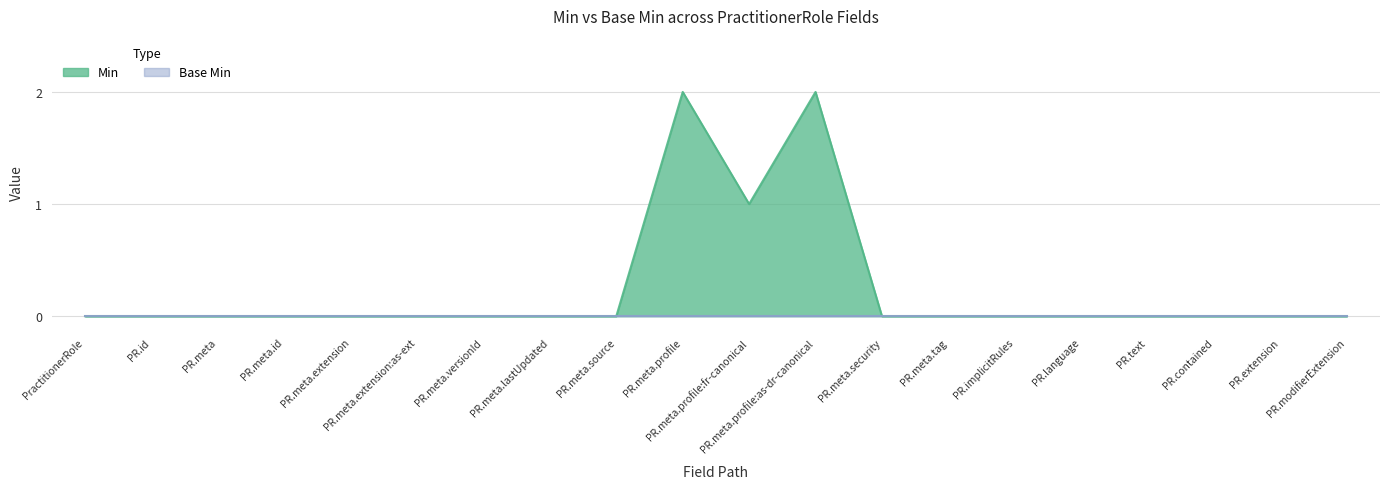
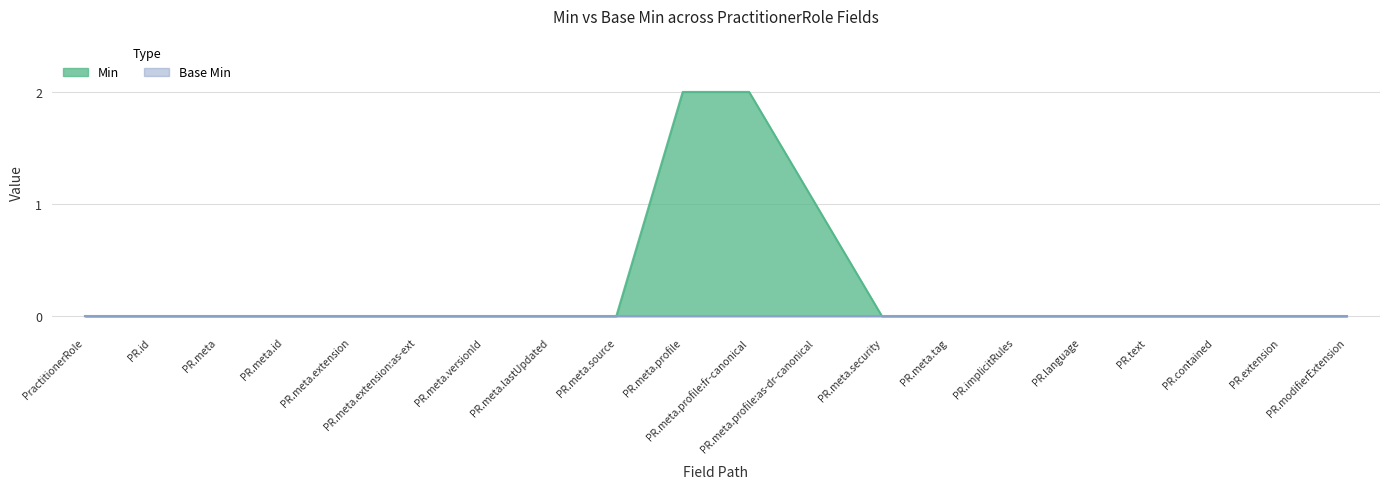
  {
    "Min": {
      "PR.meta.profile": 2,
-     "PR.meta.profile:fr-canonical": 1,
-     "PR.meta.profile:as-dr-canonical": 2
+     "PR.meta.profile:fr-canonical": 2,
+     "PR.meta.profile:as-dr-canonical": 1
    },
    "Base Min": {
      "PR.meta.profile": 0,
      "PR.meta.profile:fr-canonical": 0,
      "PR.meta.profile:as-dr-canonical": 0
    }
  }
